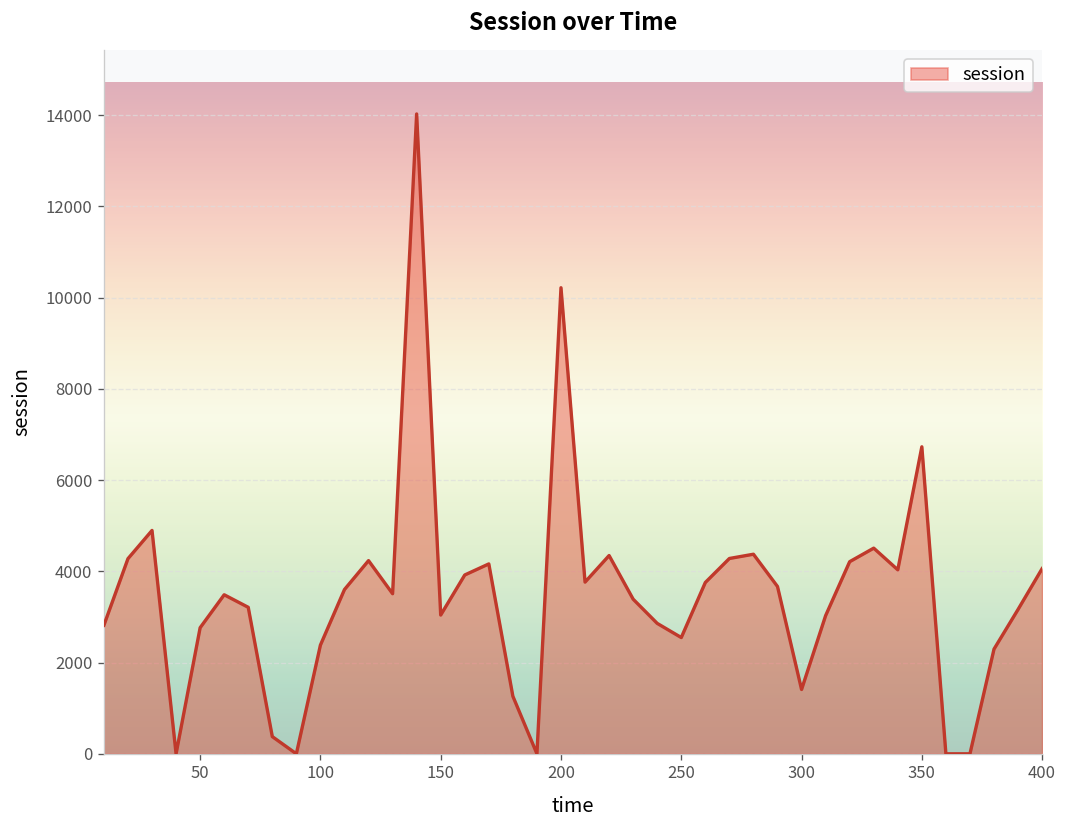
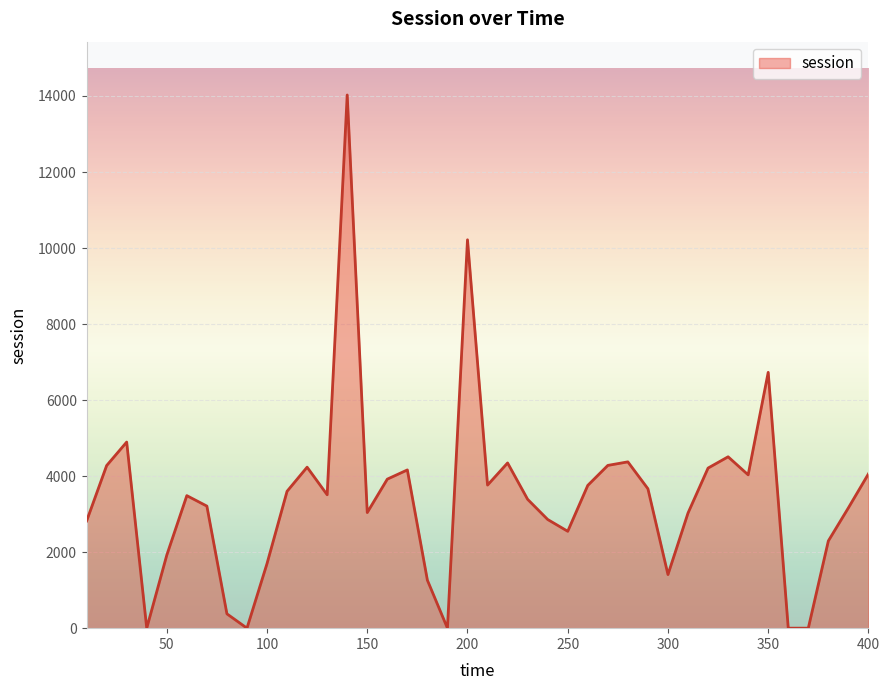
  {
-   "50": 2800,
-   "100": 2400,
+   "50": 1900,
+   "100": 1700,
    "150": 3000,
    "200": 10200,
    "250": 2500,
    "300": 1400,
    "350": 6700,
    "400": 4100
  }
